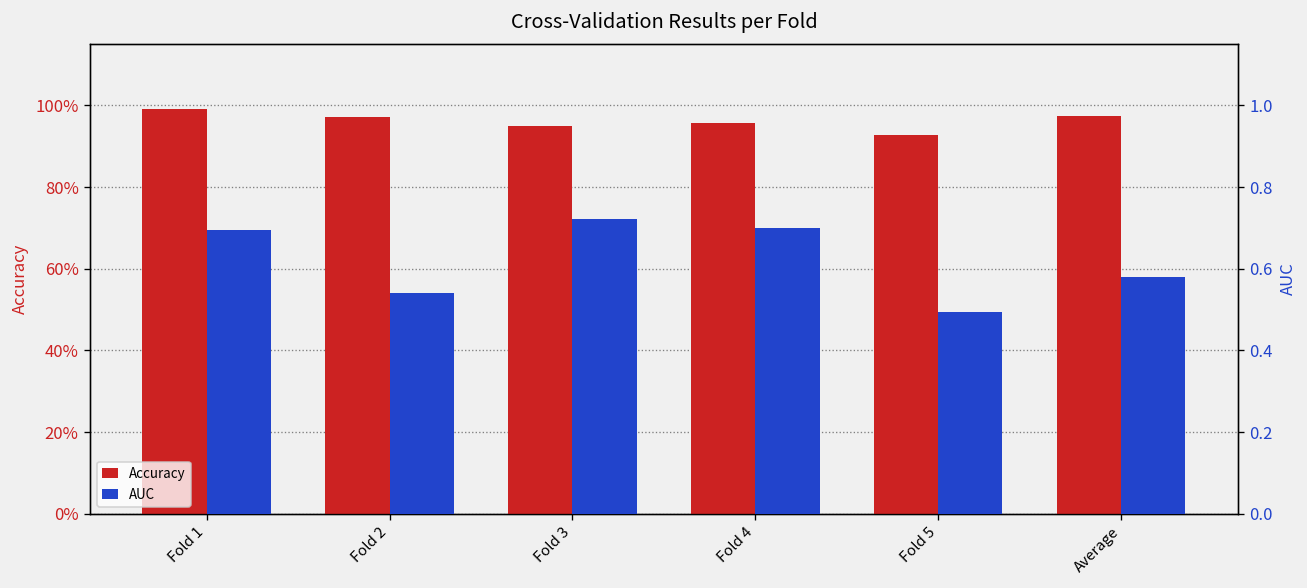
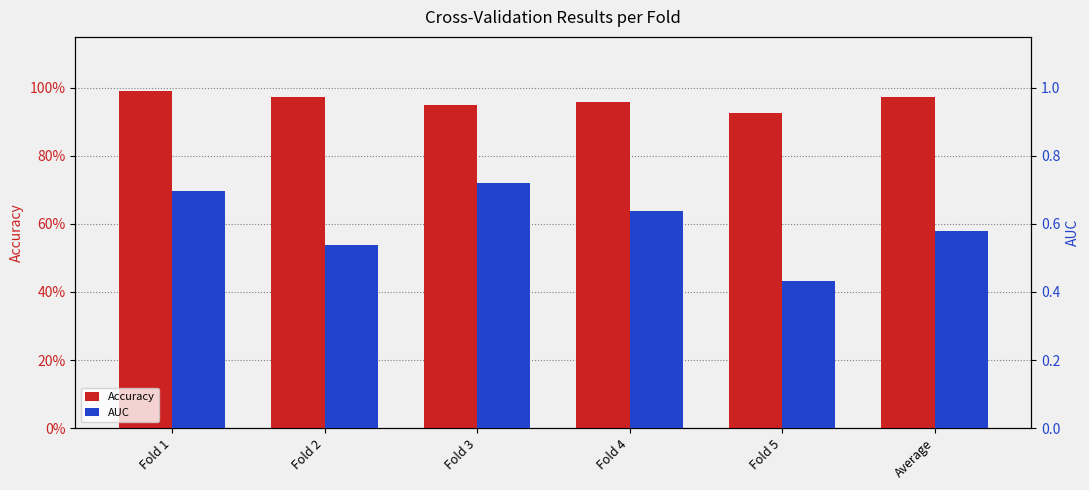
  {
    "Accuracy": {
      "Fold 1": "99%",
      "Fold 2": "97%",
      "Fold 3": "95%",
      "Fold 4": "96%",
      "Fold 5": "93%",
      "Average": "97%"
    },
    "AUC": {
      "Fold 1": "0.70",
      "Fold 2": "0.54",
      "Fold 3": "0.72",
-     "Fold 4": "0.70",
-     "Fold 5": "0.49",
+     "Fold 4": "0.64",
+     "Fold 5": "0.43",
      "Average": "0.58"
    }
  }
